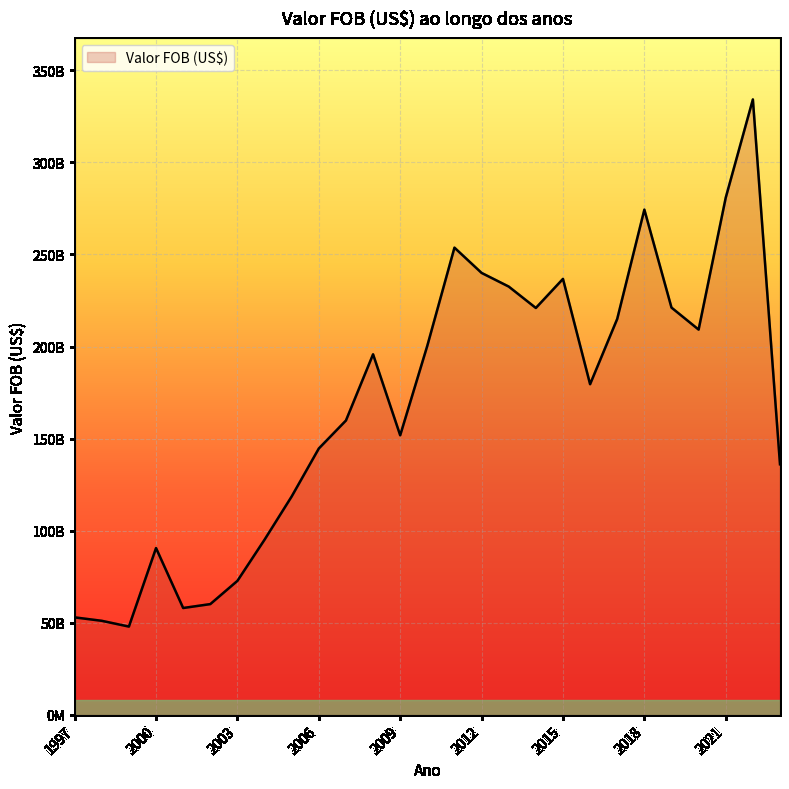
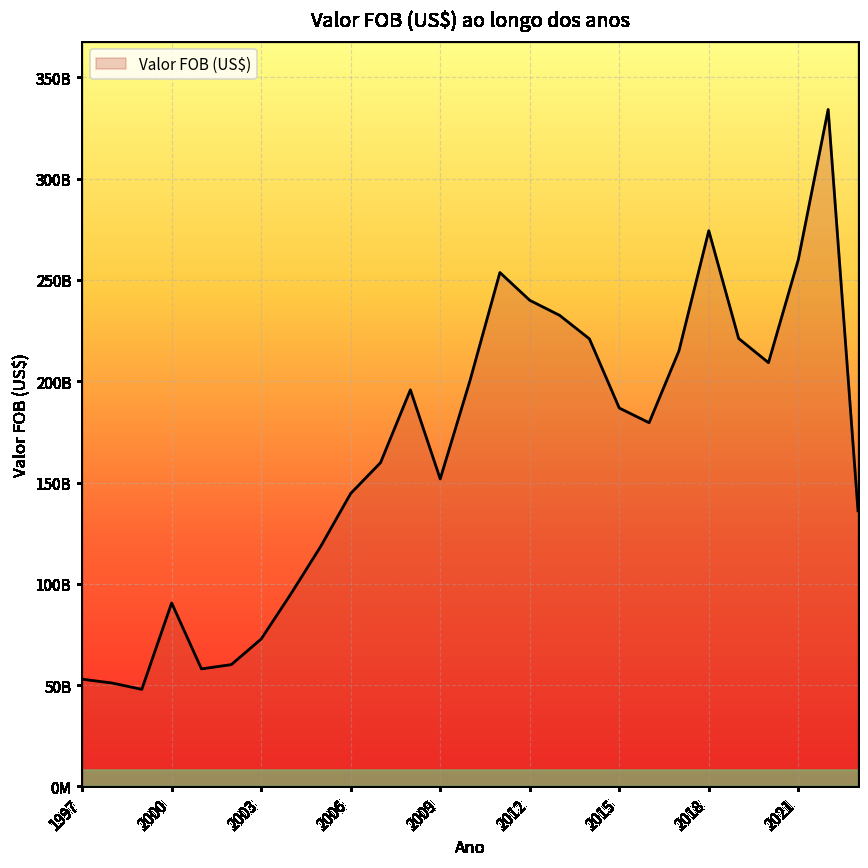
  {
    "1997": 53000000000,
    "2000": 91000000000,
    "2003": 73000000000,
    "2006": 145000000000,
    "2009": 152000000000,
    "2012": 240000000000,
-   "2015": 237000000000,
+   "2015": 187000000000,
    "2018": 274000000000,
-   "2021": 281000000000
+   "2021": 260000000000
  }
